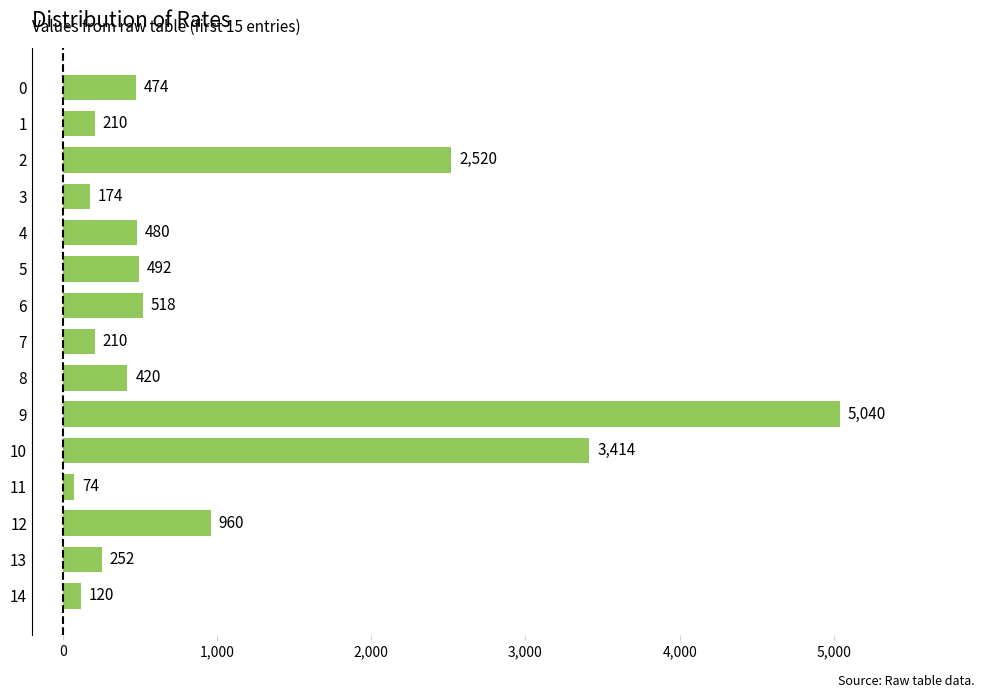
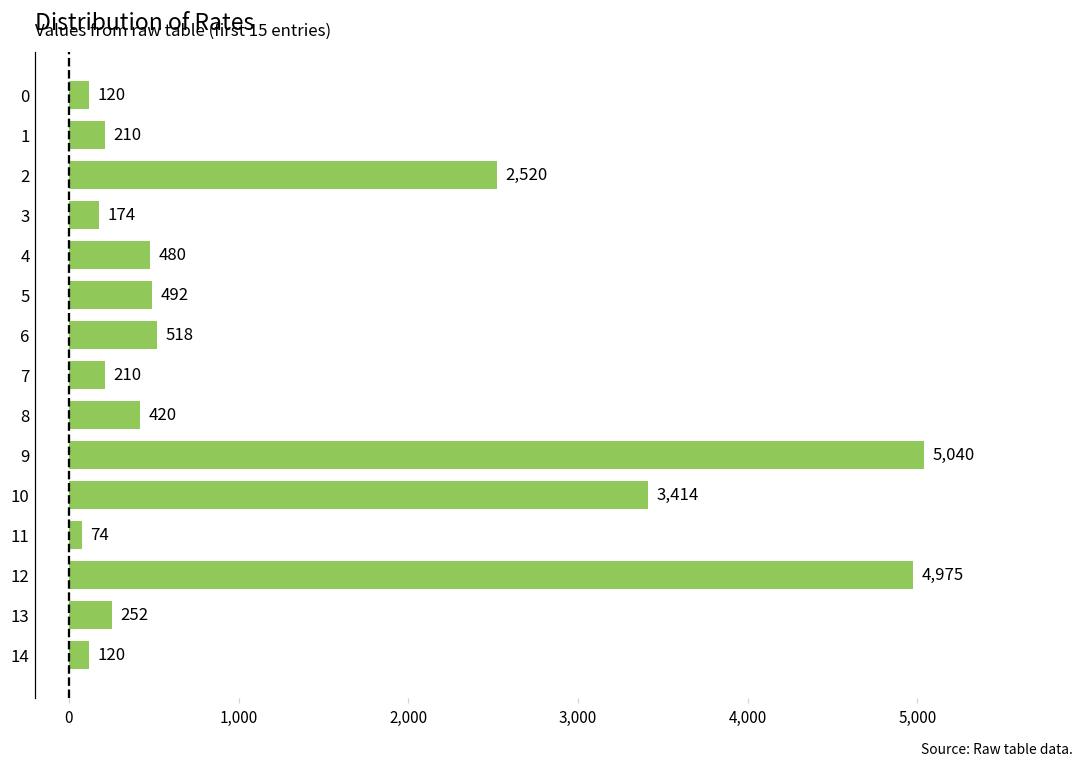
  {
-   "0": "474",
+   "0": "120",
    "1": "210",
    "2": "2,520",
    "3": "174",
    "4": "480",
    "5": "492",
    "6": "518",
    "7": "210",
    "8": "420",
    "9": "5,040",
    "10": "3,414",
    "11": "74",
-   "12": "960",
+   "12": "4,975",
    "13": "252",
    "14": "120"
  }
